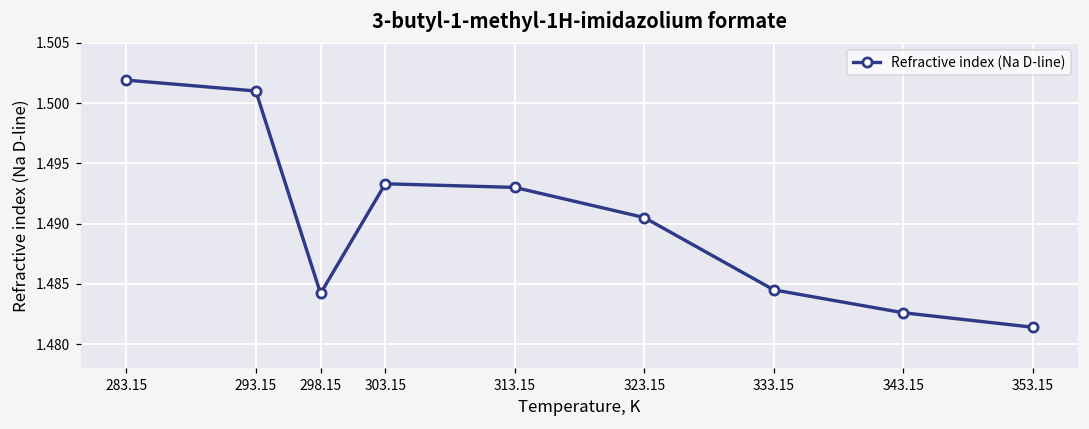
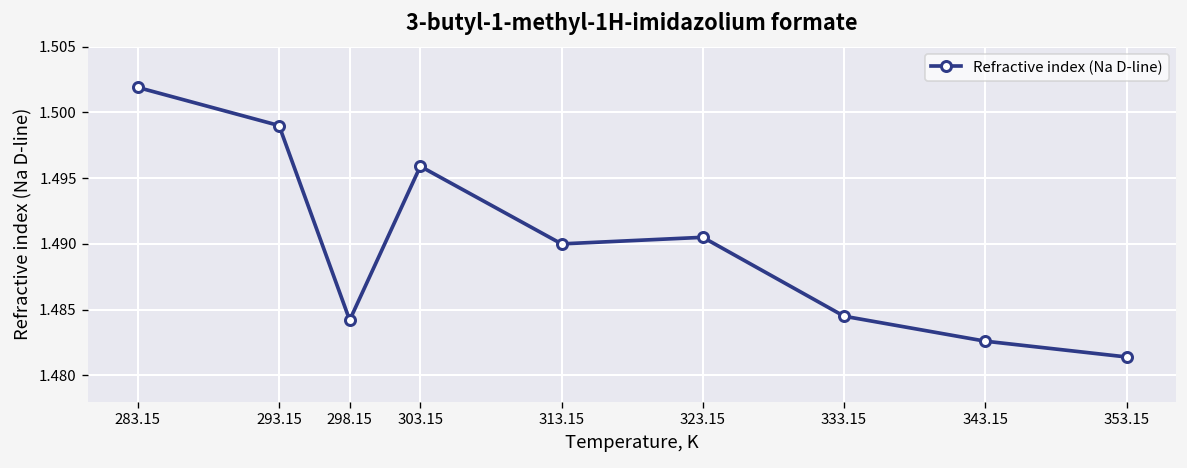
  {
    "283.15": 1.5019,
-   "293.15": 1.501,
+   "293.15": 1.499,
    "298.15": 1.4842,
-   "303.15": 1.4933,
-   "313.15": 1.493,
+   "303.15": 1.4959,
+   "313.15": 1.490,
    "323.15": 1.4905,
    "333.15": 1.4845,
    "343.15": 1.4826,
    "353.15": 1.4814
  }
